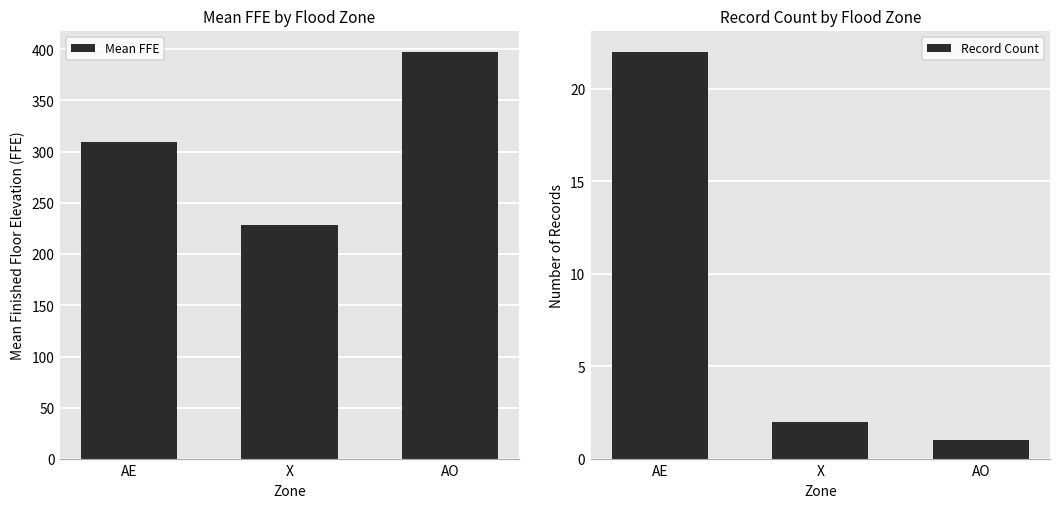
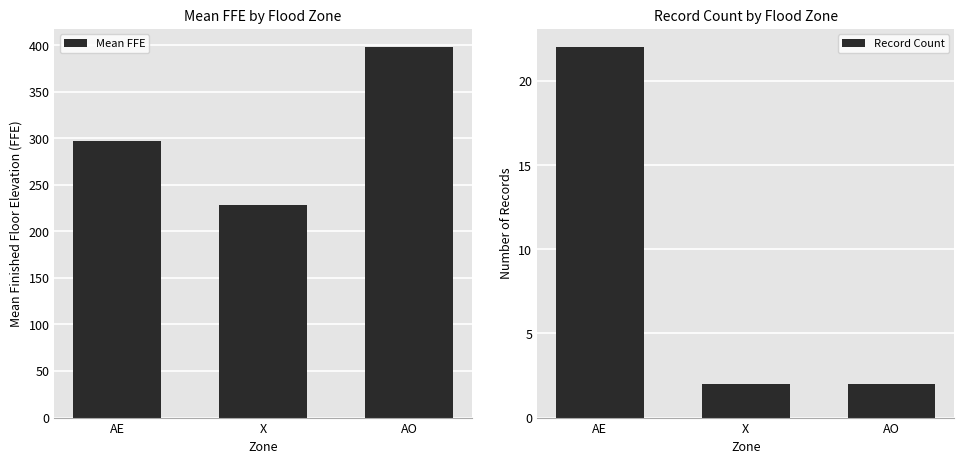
  {
    "Mean FFE by Flood Zone": {
-     "AE": 310,
+     "AE": 300,
      "X": 230,
      "AO": 400
    },
    "Record Count by Flood Zone": {
      "AE": 22,
      "X": 2,
-     "AO": 1
+     "AO": 2
    }
  }
